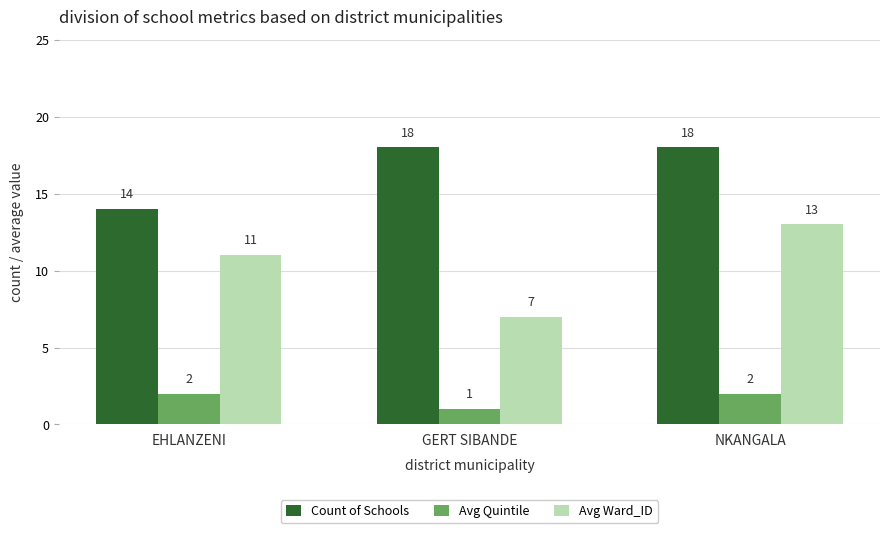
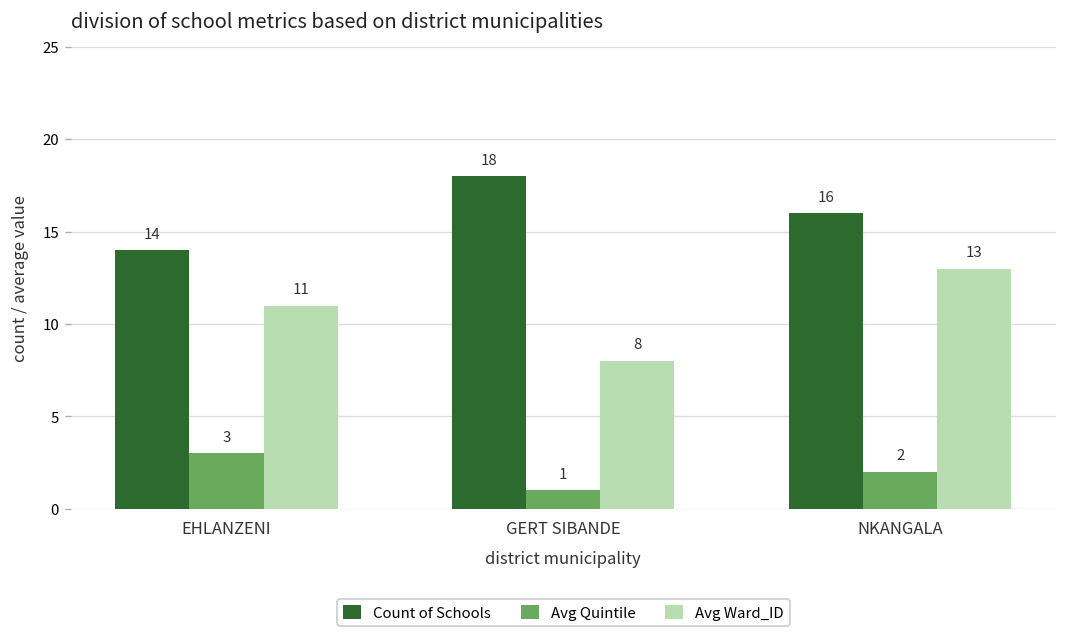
  {
    "Count of Schools": {
      "EHLANZENI": 14,
      "GERT SIBANDE": 18,
-     "NKANGALA": 18
+     "NKANGALA": 16
    },
    "Avg Quintile": {
-     "EHLANZENI": 2,
+     "EHLANZENI": 3,
      "GERT SIBANDE": 1,
      "NKANGALA": 2
    },
    "Avg Ward_ID": {
      "EHLANZENI": 11,
-     "GERT SIBANDE": 7,
+     "GERT SIBANDE": 8,
      "NKANGALA": 13
    }
  }
